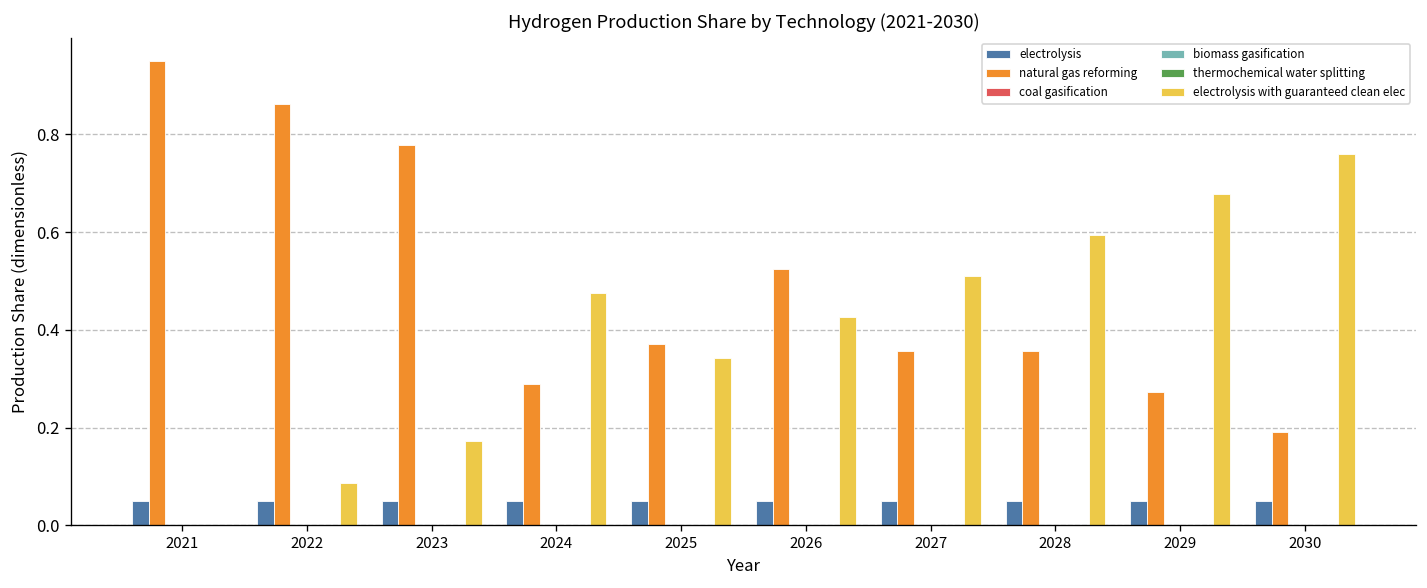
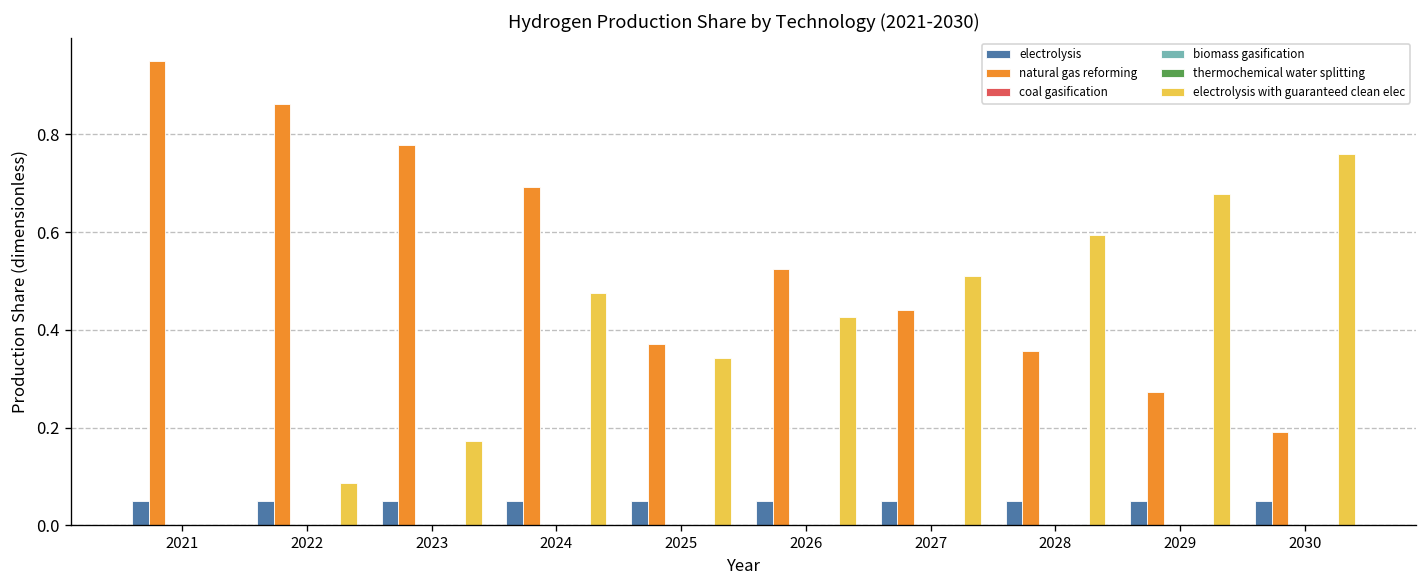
  {
    "electrolysis": {
      "2021": 0.05,
      "2022": 0.05,
      "2023": 0.05,
      "2024": 0.05,
      "2025": 0.05,
      "2026": 0.05,
      "2027": 0.05,
      "2028": 0.05,
      "2029": 0.05,
      "2030": 0.05
    },
    "natural gas reforming": {
      "2021": 0.95,
      "2022": 0.86,
      "2023": 0.78,
-     "2024": 0.29,
+     "2024": 0.69,
      "2025": 0.37,
      "2026": 0.52,
-     "2027": 0.36,
+     "2027": 0.44,
      "2028": 0.36,
      "2029": 0.27,
      "2030": 0.19
    },
    "coal gasification": {
      "2021": 0.00,
      "2022": 0.00,
      "2023": 0.00,
      "2024": 0.00,
      "2025": 0.00,
      "2026": 0.00,
      "2027": 0.00,
      "2028": 0.00,
      "2029": 0.00,
      "2030": 0.00
    },
    "biomass gasification": {
      "2021": 0.00,
      "2022": 0.00,
      "2023": 0.00,
      "2024": 0.00,
      "2025": 0.00,
      "2026": 0.00,
      "2027": 0.00,
      "2028": 0.00,
      "2029": 0.00,
      "2030": 0.00
    },
    "thermochemical water splitting": {
      "2021": 0.00,
      "2022": 0.00,
      "2023": 0.00,
      "2024": 0.00,
      "2025": 0.00,
      "2026": 0.00,
      "2027": 0.00,
      "2028": 0.00,
      "2029": 0.00,
      "2030": 0.00
    },
    "electrolysis with guaranteed clean elec": {
      "2021": 0.00,
      "2022": 0.09,
      "2023": 0.17,
      "2024": 0.48,
      "2025": 0.34,
      "2026": 0.43,
      "2027": 0.51,
      "2028": 0.59,
      "2029": 0.68,
      "2030": 0.76
    }
  }
